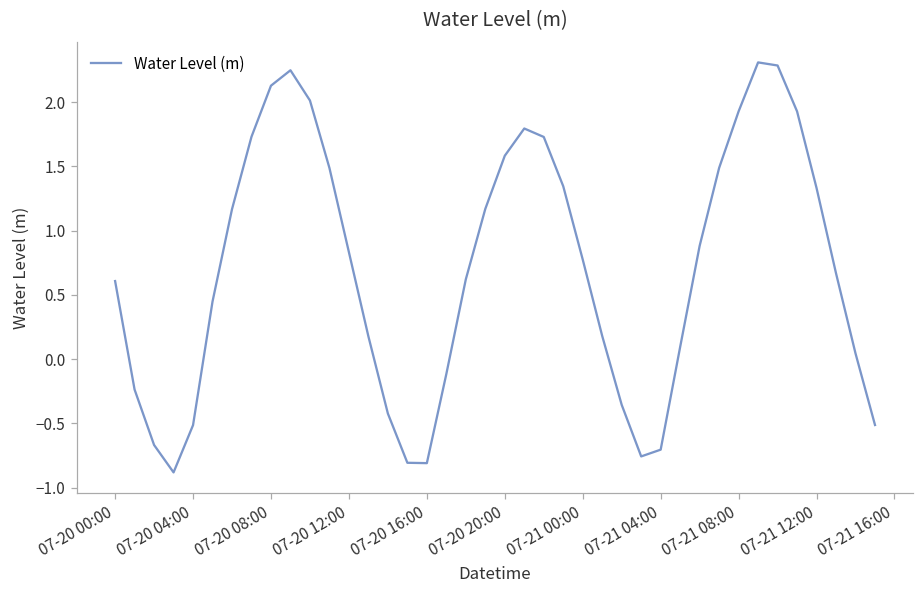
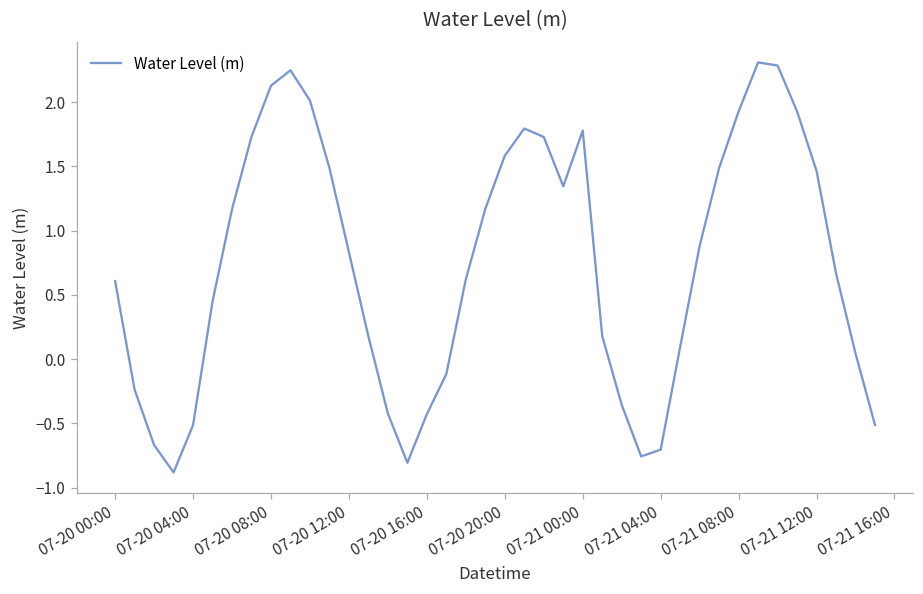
  {
    "07-20 00:00": 0.61,
    "07-20 04:00": -0.51,
    "07-20 08:00": 2.13,
    "07-20 12:00": 0.83,
-   "07-20 16:00": -0.81,
+   "07-20 16:00": -0.43,
    "07-20 20:00": 1.58,
-   "07-21 00:00": 0.78,
+   "07-21 00:00": 1.78,
    "07-21 04:00": -0.70,
    "07-21 08:00": 1.93,
-   "07-21 12:00": 1.33
+   "07-21 12:00": 1.47
  }
